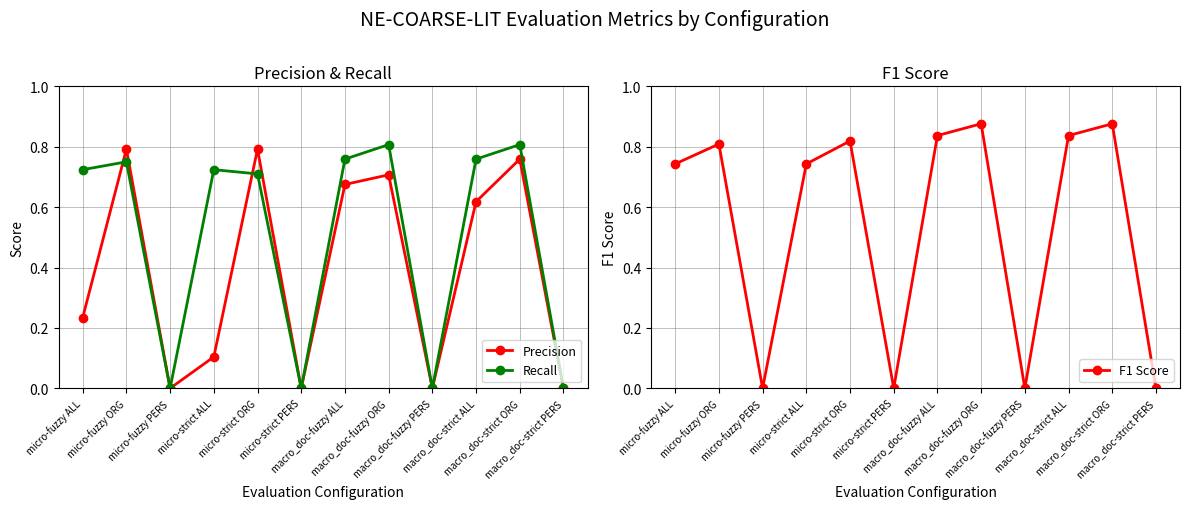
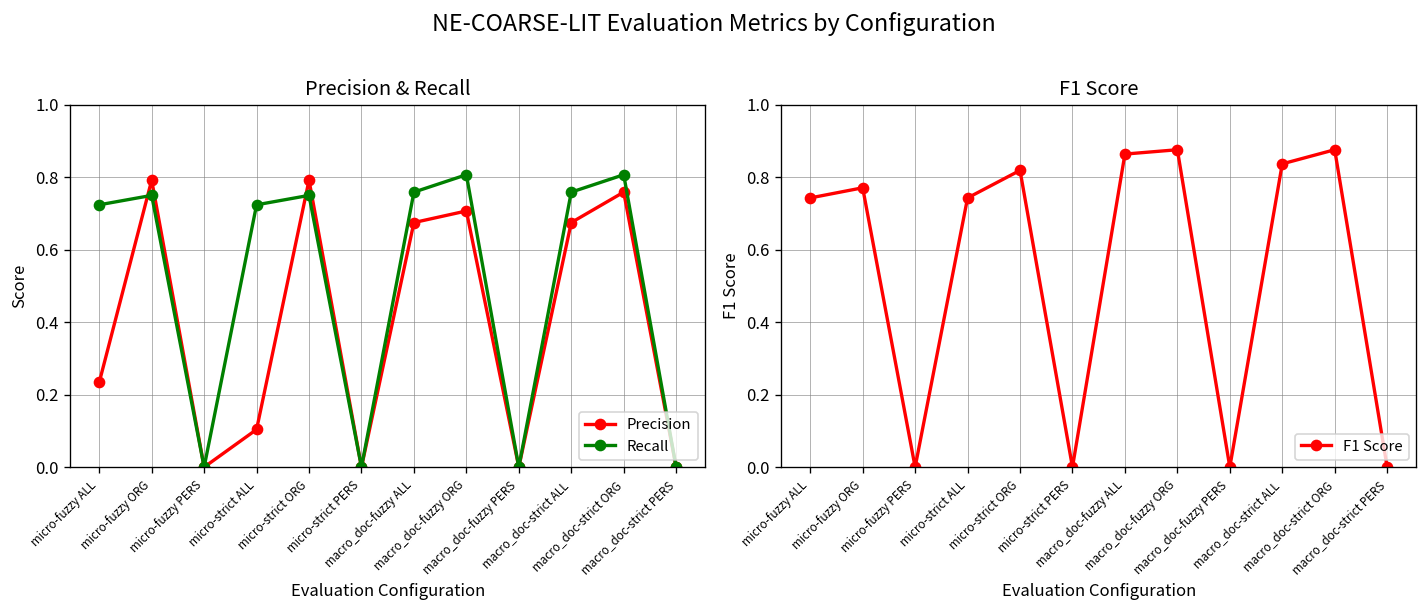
  {
    "Precision & Recall": {
      "Precision": {
        "micro-fuzzy ALL": 0.23,
        "micro-fuzzy ORG": 0.79,
        "micro-strict ALL": 0.10,
        "micro-strict ORG": 0.79,
        "macro_doc-fuzzy ALL": 0.68,
        "macro_doc-fuzzy ORG": 0.71,
-       "macro_doc-strict ALL": 0.62,
+       "macro_doc-strict ALL": 0.68,
        "macro_doc-strict ORG": 0.76
      },
      "Recall": {
        "micro-fuzzy ALL": 0.72,
        "micro-fuzzy ORG": 0.75,
        "micro-strict ALL": 0.72,
-       "micro-strict ORG": 0.71,
+       "micro-strict ORG": 0.75,
        "macro_doc-fuzzy ALL": 0.76,
        "macro_doc-fuzzy ORG": 0.81,
        "macro_doc-strict ALL": 0.76,
        "macro_doc-strict ORG": 0.81
      }
    },
    "F1 Score": {
      "micro-fuzzy ALL": 0.74,
-     "micro-fuzzy ORG": 0.81,
+     "micro-fuzzy ORG": 0.77,
      "micro-fuzzy PERS": 0.00,
      "micro-strict ALL": 0.74,
      "micro-strict ORG": 0.82,
      "micro-strict PERS": 0.00,
-     "macro_doc-fuzzy ALL": 0.84,
+     "macro_doc-fuzzy ALL": 0.86,
      "macro_doc-fuzzy ORG": 0.88,
      "macro_doc-fuzzy PERS": 0.00,
      "macro_doc-strict ALL": 0.84,
      "macro_doc-strict ORG": 0.88,
      "macro_doc-strict PERS": 0.00
    }
  }
